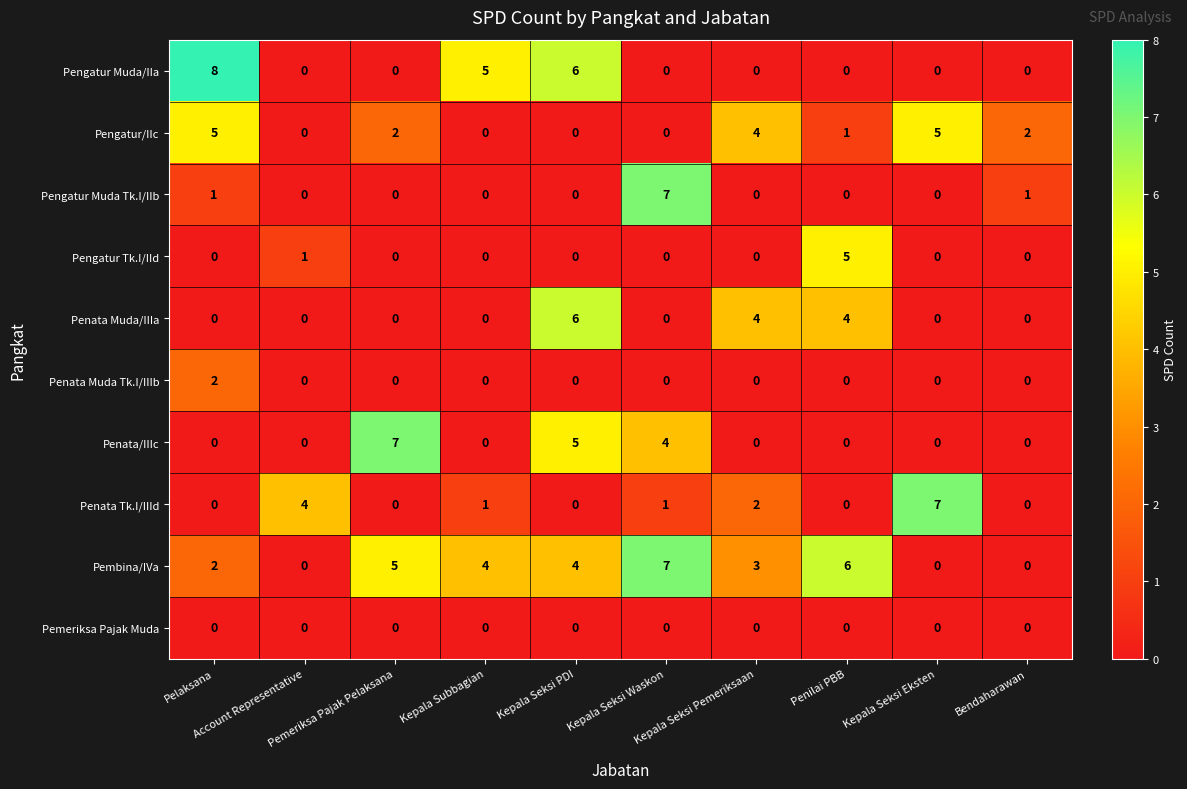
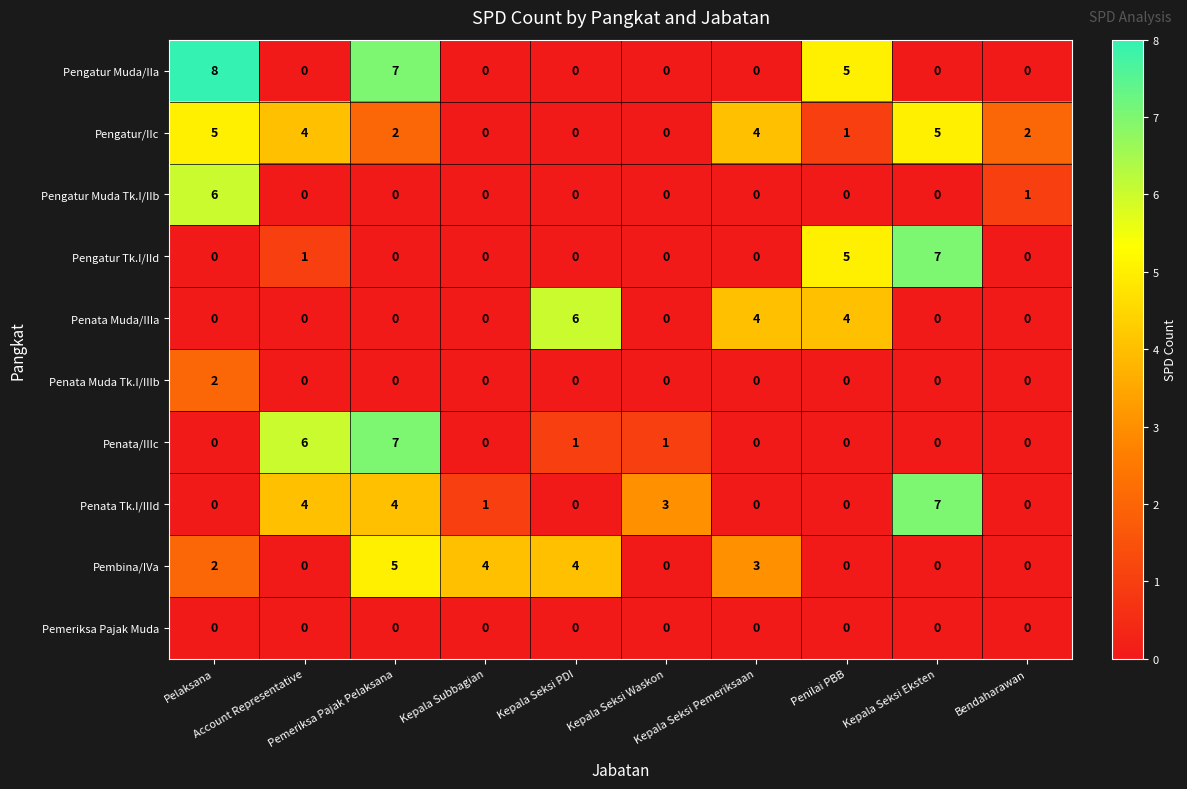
  {
    "Pengatur Muda/IIa": {
      "Pelaksana": 8,
      "Account Representative": 0,
-     "Pemeriksa Pajak Pelaksana": 0,
-     "Kepala Subbagian": 5,
-     "Kepala Seksi PDI": 6,
+     "Pemeriksa Pajak Pelaksana": 7,
+     "Kepala Subbagian": 0,
+     "Kepala Seksi PDI": 0,
      "Kepala Seksi Waskon": 0,
      "Kepala Seksi Pemeriksaan": 0,
-     "Penilai PBB": 0,
+     "Penilai PBB": 5,
      "Kepala Seksi Eksten": 0,
      "Bendaharawan": 0
    },
    "Pengatur/IIc": {
      "Pelaksana": 5,
-     "Account Representative": 0,
+     "Account Representative": 4,
      "Pemeriksa Pajak Pelaksana": 2,
      "Kepala Subbagian": 0,
      "Kepala Seksi PDI": 0,
      "Kepala Seksi Waskon": 0,
      "Kepala Seksi Pemeriksaan": 4,
      "Penilai PBB": 1,
      "Kepala Seksi Eksten": 5,
      "Bendaharawan": 2
    },
    "Pengatur Muda Tk.I/IIb": {
-     "Pelaksana": 1,
+     "Pelaksana": 6,
      "Account Representative": 0,
      "Pemeriksa Pajak Pelaksana": 0,
      "Kepala Subbagian": 0,
      "Kepala Seksi PDI": 0,
-     "Kepala Seksi Waskon": 7,
+     "Kepala Seksi Waskon": 0,
      "Kepala Seksi Pemeriksaan": 0,
      "Penilai PBB": 0,
      "Kepala Seksi Eksten": 0,
      "Bendaharawan": 1
    },
    "Pengatur Tk.I/IId": {
      "Pelaksana": 0,
      "Account Representative": 1,
      "Pemeriksa Pajak Pelaksana": 0,
      "Kepala Subbagian": 0,
      "Kepala Seksi PDI": 0,
      "Kepala Seksi Waskon": 0,
      "Kepala Seksi Pemeriksaan": 0,
      "Penilai PBB": 5,
-     "Kepala Seksi Eksten": 0,
+     "Kepala Seksi Eksten": 7,
      "Bendaharawan": 0
    },
    "Penata Muda/IIIa": {
      "Pelaksana": 0,
      "Account Representative": 0,
      "Pemeriksa Pajak Pelaksana": 0,
      "Kepala Subbagian": 0,
      "Kepala Seksi PDI": 6,
      "Kepala Seksi Waskon": 0,
      "Kepala Seksi Pemeriksaan": 4,
      "Penilai PBB": 4,
      "Kepala Seksi Eksten": 0,
      "Bendaharawan": 0
    },
    "Penata Muda Tk.I/IIIb": {
      "Pelaksana": 2,
      "Account Representative": 0,
      "Pemeriksa Pajak Pelaksana": 0,
      "Kepala Subbagian": 0,
      "Kepala Seksi PDI": 0,
      "Kepala Seksi Waskon": 0,
      "Kepala Seksi Pemeriksaan": 0,
      "Penilai PBB": 0,
      "Kepala Seksi Eksten": 0,
      "Bendaharawan": 0
    },
    "Penata/IIIc": {
      "Pelaksana": 0,
-     "Account Representative": 0,
+     "Account Representative": 6,
      "Pemeriksa Pajak Pelaksana": 7,
      "Kepala Subbagian": 0,
-     "Kepala Seksi PDI": 5,
-     "Kepala Seksi Waskon": 4,
+     "Kepala Seksi PDI": 1,
+     "Kepala Seksi Waskon": 1,
      "Kepala Seksi Pemeriksaan": 0,
      "Penilai PBB": 0,
      "Kepala Seksi Eksten": 0,
      "Bendaharawan": 0
    },
    "Penata Tk.I/IIId": {
      "Pelaksana": 0,
      "Account Representative": 4,
-     "Pemeriksa Pajak Pelaksana": 0,
+     "Pemeriksa Pajak Pelaksana": 4,
      "Kepala Subbagian": 1,
      "Kepala Seksi PDI": 0,
-     "Kepala Seksi Waskon": 1,
-     "Kepala Seksi Pemeriksaan": 2,
+     "Kepala Seksi Waskon": 3,
+     "Kepala Seksi Pemeriksaan": 0,
      "Penilai PBB": 0,
      "Kepala Seksi Eksten": 7,
      "Bendaharawan": 0
    },
    "Pembina/IVa": {
      "Pelaksana": 2,
      "Account Representative": 0,
      "Pemeriksa Pajak Pelaksana": 5,
      "Kepala Subbagian": 4,
      "Kepala Seksi PDI": 4,
-     "Kepala Seksi Waskon": 7,
+     "Kepala Seksi Waskon": 0,
      "Kepala Seksi Pemeriksaan": 3,
-     "Penilai PBB": 6,
+     "Penilai PBB": 0,
      "Kepala Seksi Eksten": 0,
      "Bendaharawan": 0
    },
    "Pemeriksa Pajak Muda": {
      "Pelaksana": 0,
      "Account Representative": 0,
      "Pemeriksa Pajak Pelaksana": 0,
      "Kepala Subbagian": 0,
      "Kepala Seksi PDI": 0,
      "Kepala Seksi Waskon": 0,
      "Kepala Seksi Pemeriksaan": 0,
      "Penilai PBB": 0,
      "Kepala Seksi Eksten": 0,
      "Bendaharawan": 0
    }
  }
